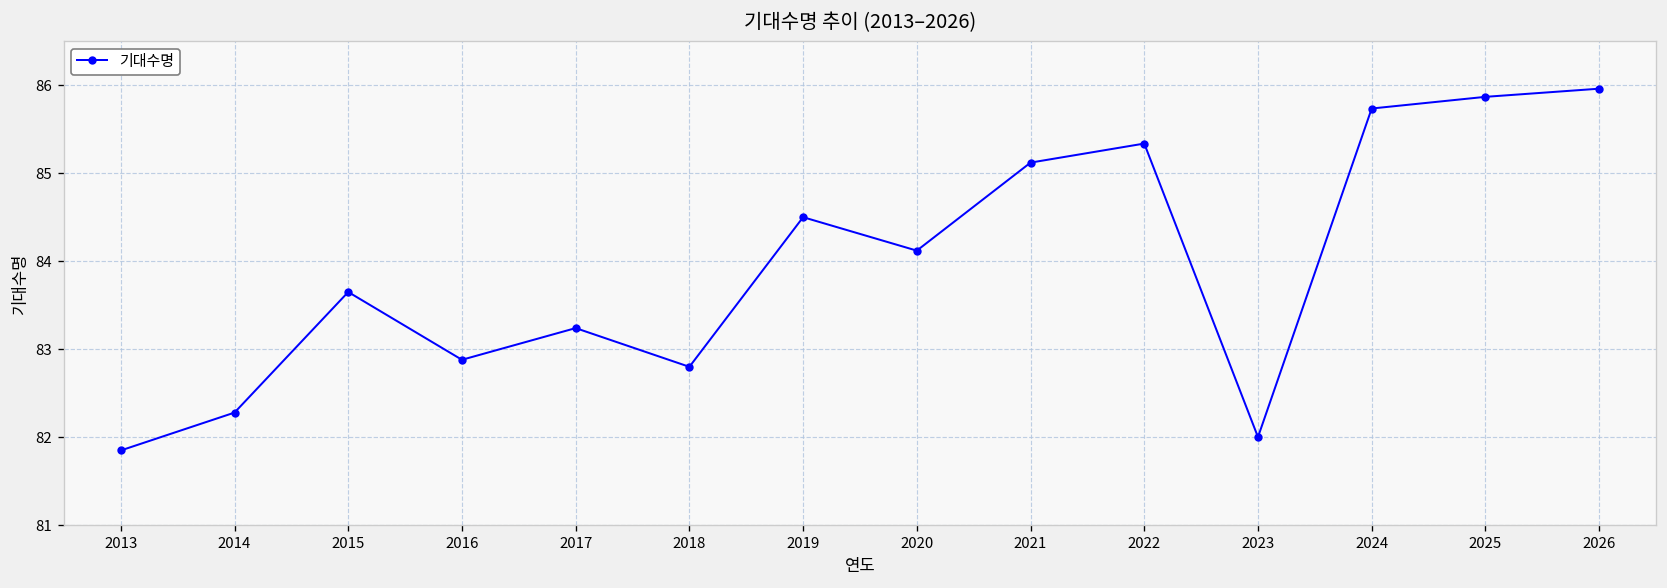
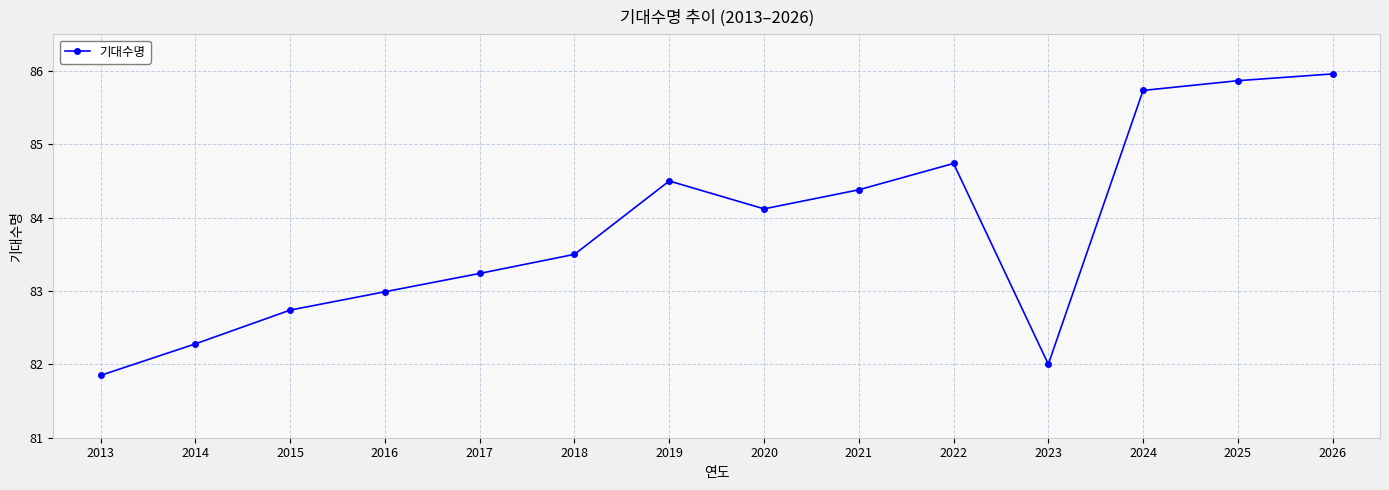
  {
    "2013": 81.9,
    "2014": 82.3,
-   "2015": 83.7,
-   "2016": 82.9,
+   "2015": 82.7,
+   "2016": 83.0,
    "2017": 83.2,
-   "2018": 82.8,
+   "2018": 83.5,
    "2019": 84.5,
    "2020": 84.1,
-   "2021": 85.1,
-   "2022": 85.3,
+   "2021": 84.4,
+   "2022": 84.7,
    "2023": 82.0,
    "2024": 85.7,
    "2025": 85.9,
    "2026": 86.0
  }
